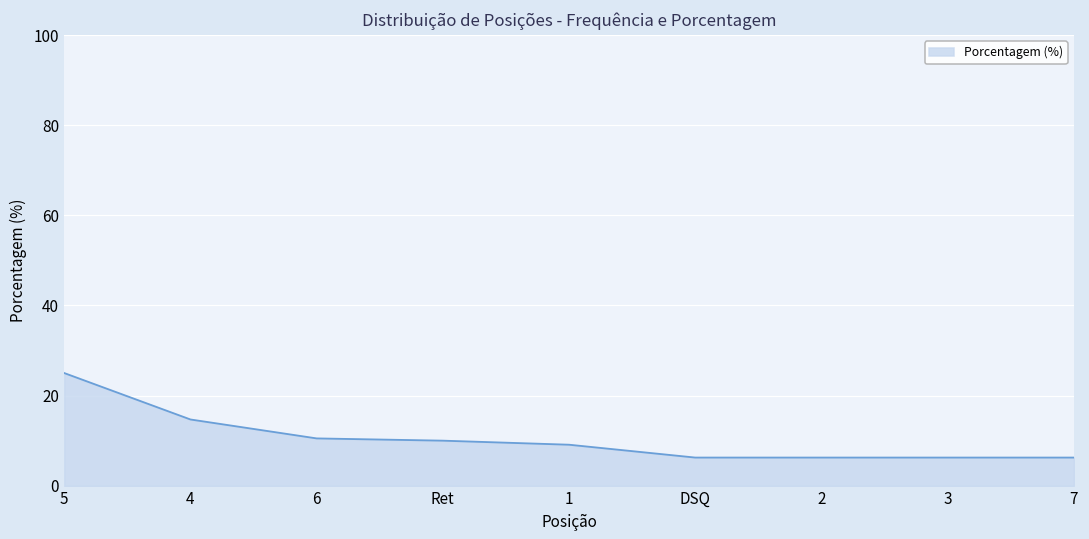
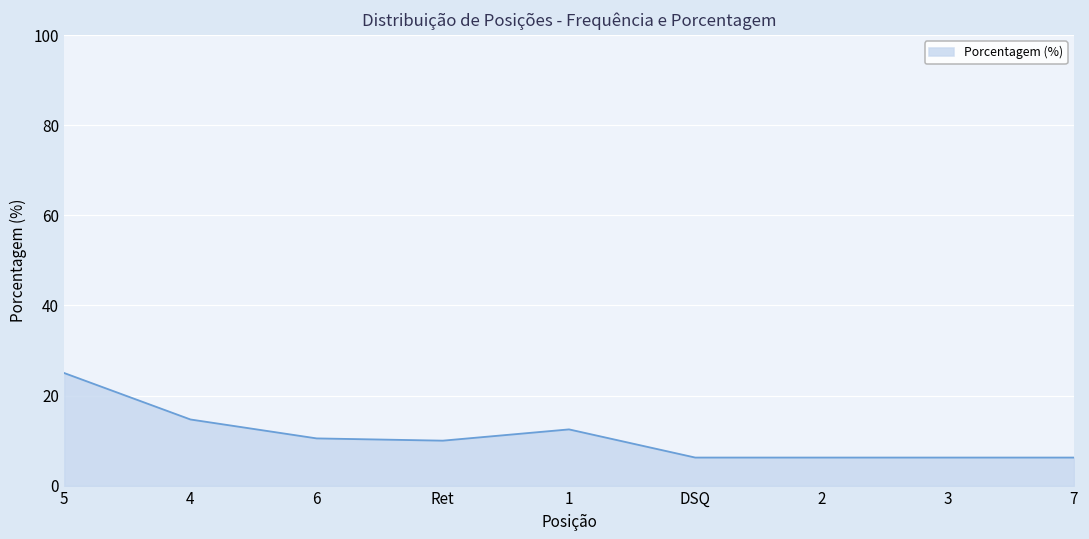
  {
    "5": 25,
    "4": 15,
    "6": 11,
    "Ret": 10,
-   "1": 9,
+   "1": 13,
    "DSQ": 6,
    "2": 6,
    "3": 6,
    "7": 6
  }
